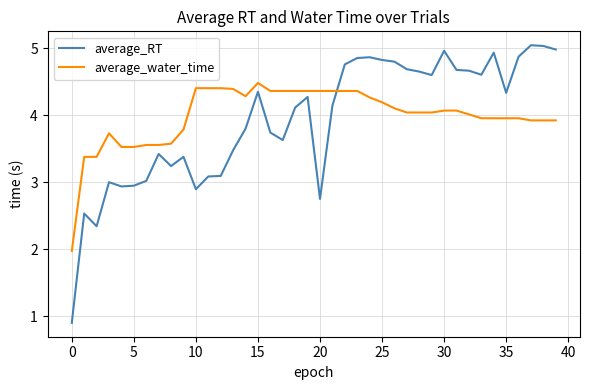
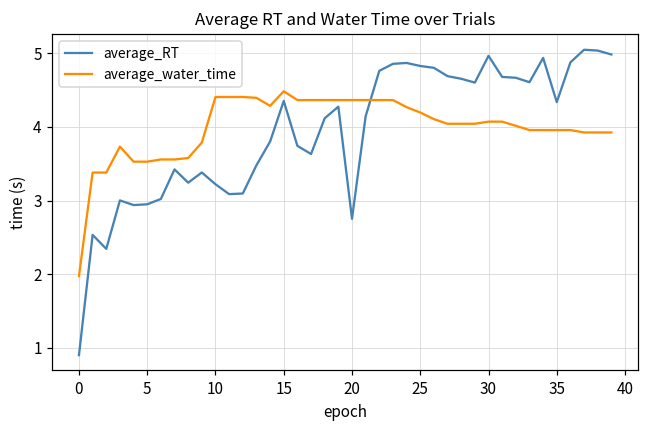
  {
    "average_RT": {
      "0": 0.9,
      "5": 2.9,
-     "10": 2.9,
+     "10": 3.2,
      "15": 4.4,
      "20": 2.8,
      "25": 4.8,
      "30": 5.0,
      "35": 4.3
    },
    "average_water_time": {
      "0": 2.0,
      "5": 3.5,
      "10": 4.4,
      "15": 4.5,
      "20": 4.4,
      "25": 4.2,
      "30": 4.1,
      "35": 4.0
    }
  }
